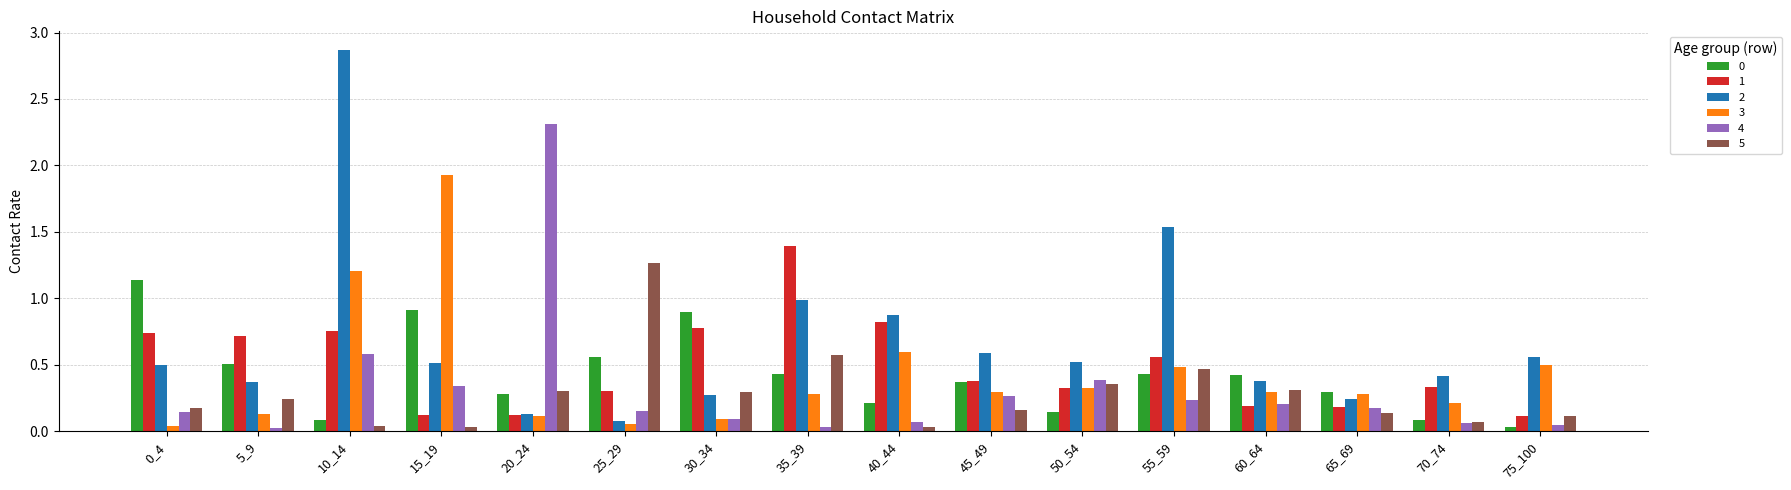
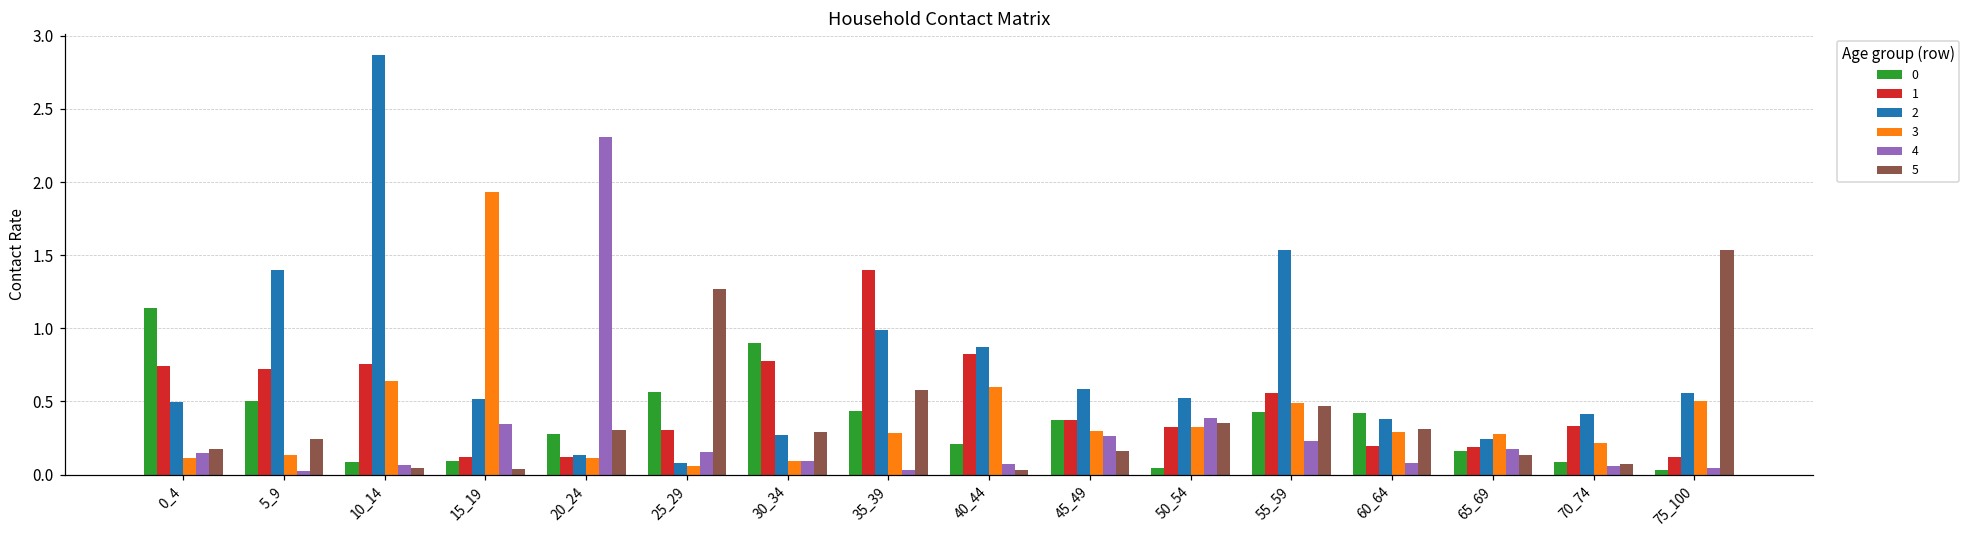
  {
    "0": {
      "0_4": 1.14,
      "5_9": 0.50,
      "10_14": 0.08,
-     "15_19": 0.92,
+     "15_19": 0.09,
      "20_24": 0.28,
      "25_29": 0.56,
      "30_34": 0.90,
      "35_39": 0.43,
      "40_44": 0.21,
      "45_49": 0.38,
-     "50_54": 0.15,
+     "50_54": 0.05,
      "55_59": 0.43,
      "60_64": 0.42,
-     "65_69": 0.30,
+     "65_69": 0.16,
      "70_74": 0.09,
      "75_100": 0.03
    },
    "1": {
      "0_4": 0.74,
      "5_9": 0.72,
      "10_14": 0.76,
      "15_19": 0.12,
      "20_24": 0.12,
      "25_29": 0.30,
      "30_34": 0.78,
      "35_39": 1.40,
      "40_44": 0.83,
      "45_49": 0.38,
      "50_54": 0.33,
      "55_59": 0.56,
      "60_64": 0.19,
      "65_69": 0.19,
      "70_74": 0.33,
      "75_100": 0.12
    },
    "2": {
      "0_4": 0.50,
-     "5_9": 0.37,
+     "5_9": 1.40,
      "10_14": 2.87,
      "15_19": 0.52,
      "20_24": 0.13,
      "25_29": 0.08,
      "30_34": 0.27,
      "35_39": 0.99,
      "40_44": 0.87,
      "45_49": 0.59,
      "50_54": 0.52,
      "55_59": 1.54,
      "60_64": 0.38,
      "65_69": 0.24,
      "70_74": 0.42,
      "75_100": 0.56
    },
    "3": {
-     "0_4": 0.04,
+     "0_4": 0.11,
      "5_9": 0.13,
-     "10_14": 1.21,
+     "10_14": 0.64,
      "15_19": 1.93,
      "20_24": 0.12,
      "25_29": 0.06,
      "30_34": 0.09,
      "35_39": 0.28,
      "40_44": 0.60,
      "45_49": 0.30,
      "50_54": 0.33,
      "55_59": 0.49,
      "60_64": 0.29,
      "65_69": 0.28,
      "70_74": 0.21,
      "75_100": 0.50
    },
    "4": {
      "0_4": 0.15,
      "5_9": 0.03,
-     "10_14": 0.58,
+     "10_14": 0.07,
      "15_19": 0.34,
      "20_24": 2.31,
      "25_29": 0.15,
      "30_34": 0.09,
      "35_39": 0.03,
      "40_44": 0.07,
      "45_49": 0.26,
      "50_54": 0.38,
      "55_59": 0.23,
-     "60_64": 0.21,
+     "60_64": 0.08,
      "65_69": 0.18,
      "70_74": 0.06,
      "75_100": 0.05
    },
    "5": {
      "0_4": 0.18,
      "5_9": 0.24,
      "10_14": 0.04,
      "15_19": 0.04,
      "20_24": 0.30,
      "25_29": 1.27,
      "30_34": 0.29,
      "35_39": 0.58,
      "40_44": 0.03,
      "45_49": 0.16,
      "50_54": 0.35,
      "55_59": 0.47,
      "60_64": 0.31,
      "65_69": 0.14,
      "70_74": 0.07,
-     "75_100": 0.11
+     "75_100": 1.54
    }
  }
